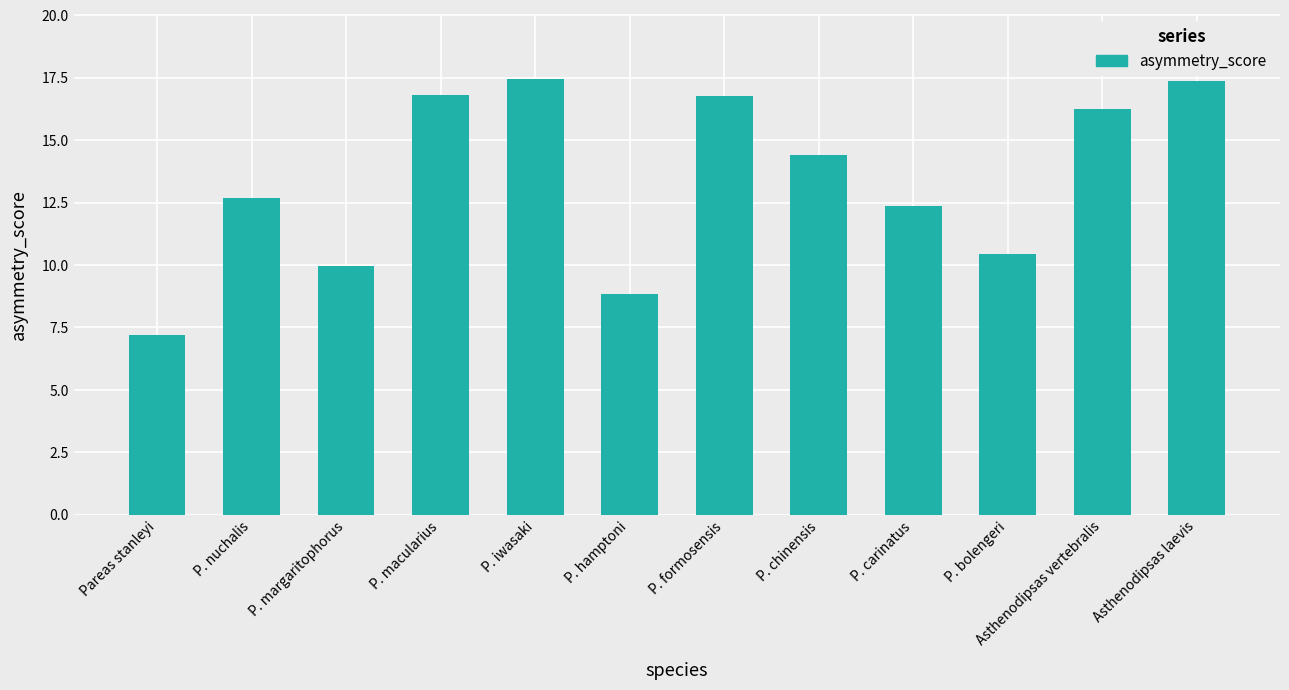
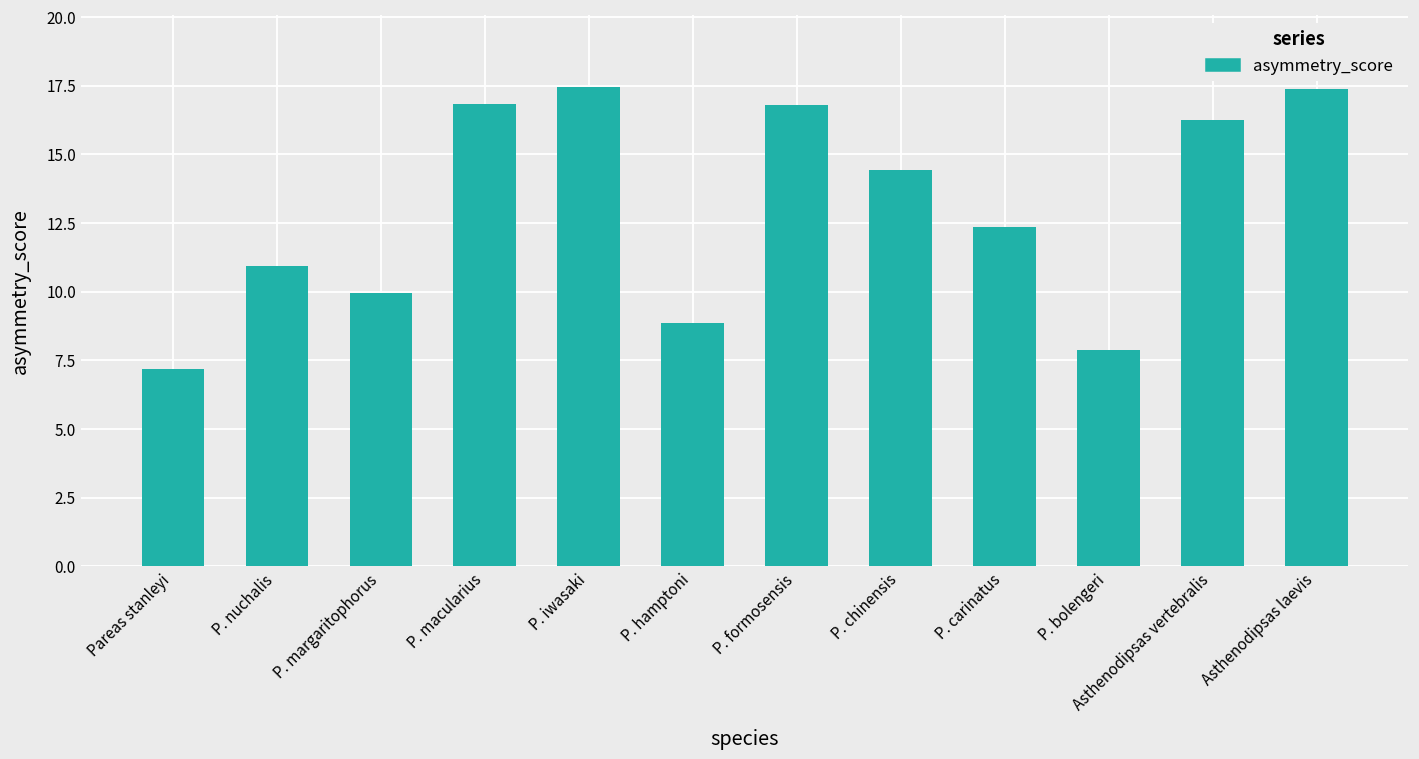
  {
    "Pareas stanleyi": 7.2,
-   "P. nuchalis": 12.7,
+   "P. nuchalis": 10.9,
    "P. margaritophorus": 10.0,
    "P. macularius": 16.8,
    "P. iwasaki": 17.5,
    "P. hamptoni": 8.8,
    "P. formosensis": 16.8,
    "P. chinensis": 14.4,
    "P. carinatus": 12.4,
-   "P. bolengeri": 10.4,
+   "P. bolengeri": 7.9,
    "Asthenodipsas vertebralis": 16.3,
    "Asthenodipsas laevis": 17.4
  }
